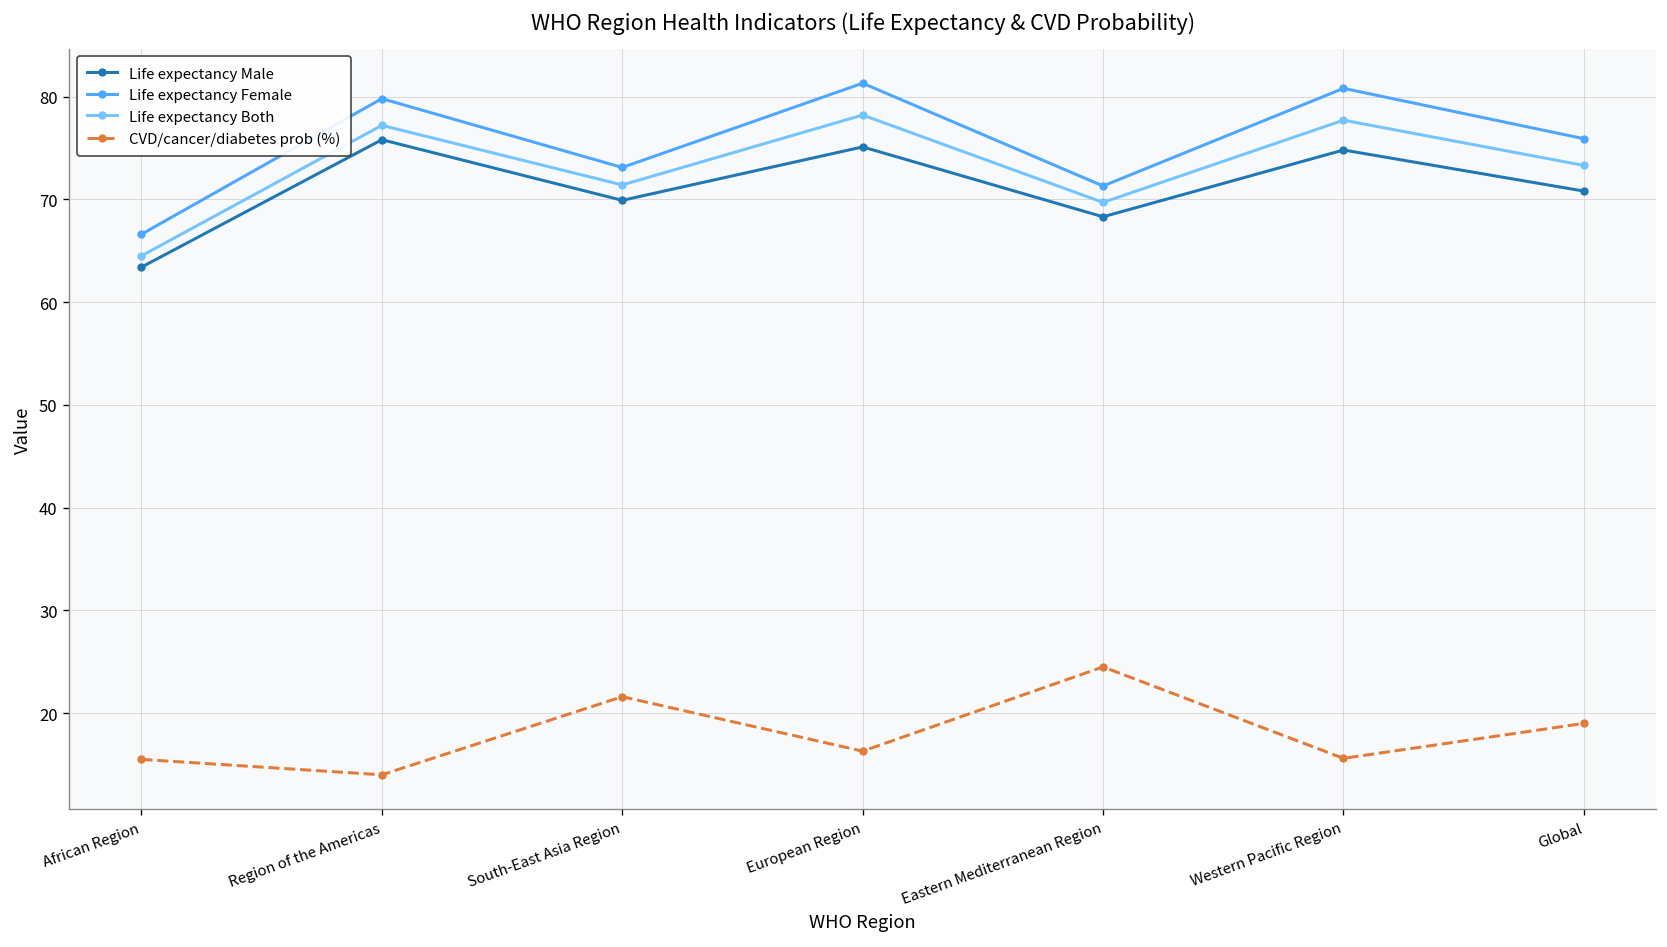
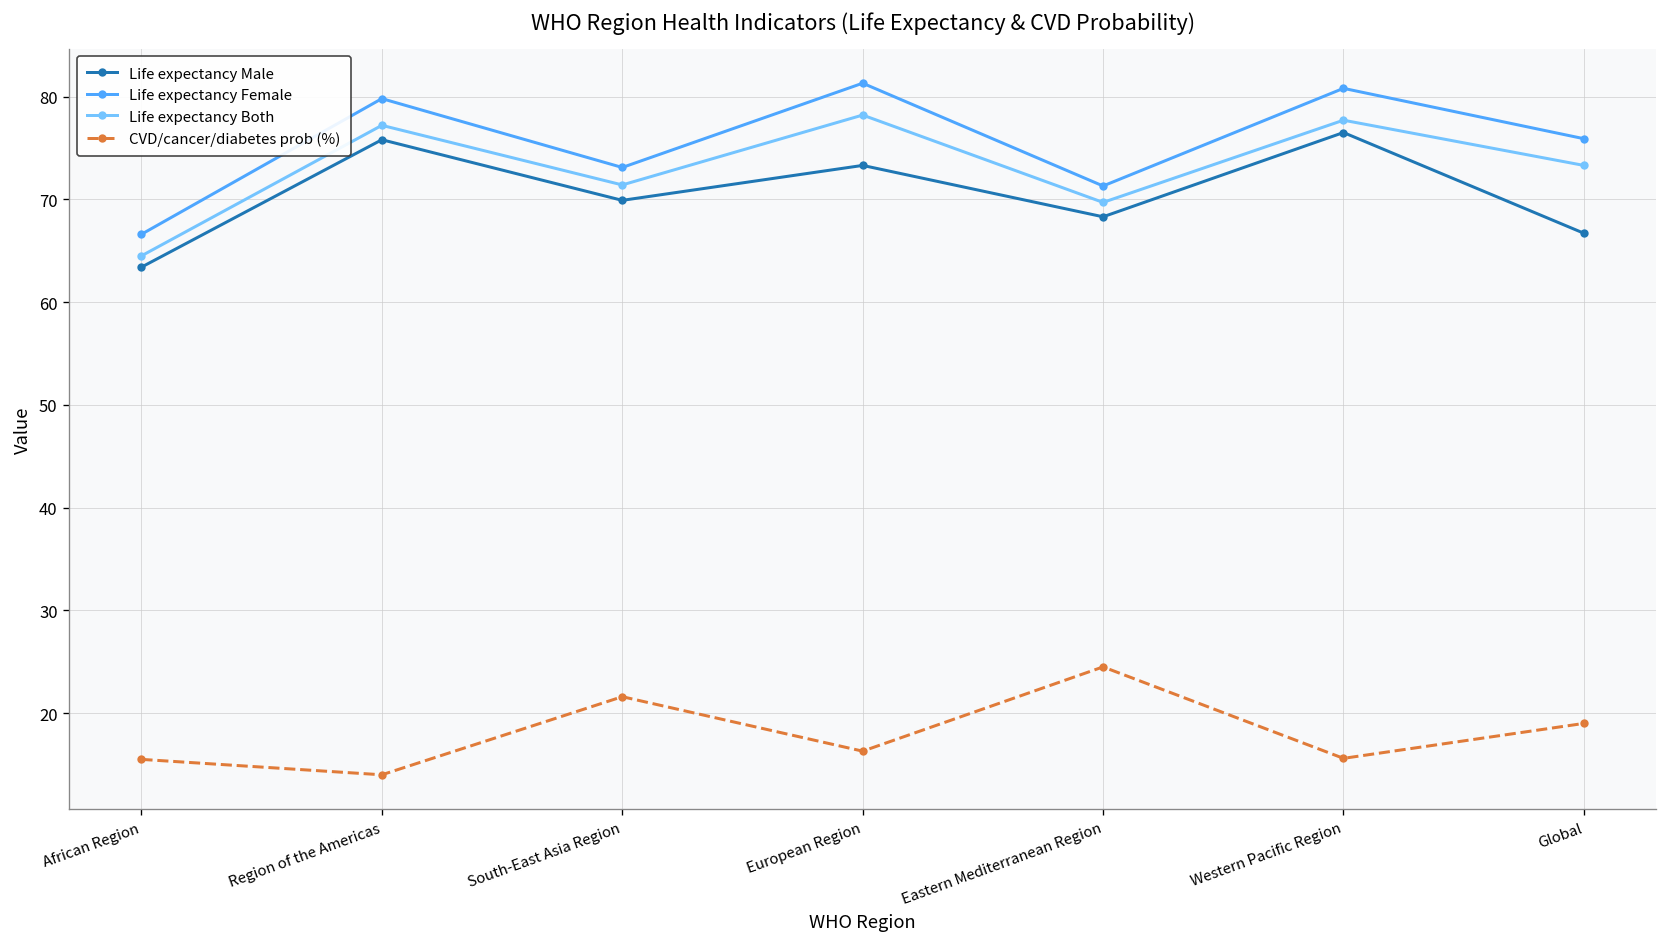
  {
    "Life expectancy Male": {
      "African Region": 63,
      "Region of the Americas": 76,
      "South-East Asia Region": 70,
-     "European Region": 75,
+     "European Region": 73,
      "Eastern Mediterranean Region": 68,
-     "Western Pacific Region": 75,
-     "Global": 71
+     "Western Pacific Region": 77,
+     "Global": 67
    },
    "CVD/cancer/diabetes prob (%)": {
      "African Region": 16,
      "Region of the Americas": 14,
      "South-East Asia Region": 22,
      "European Region": 16,
      "Eastern Mediterranean Region": 25,
      "Western Pacific Region": 16,
      "Global": 19
    }
  }
